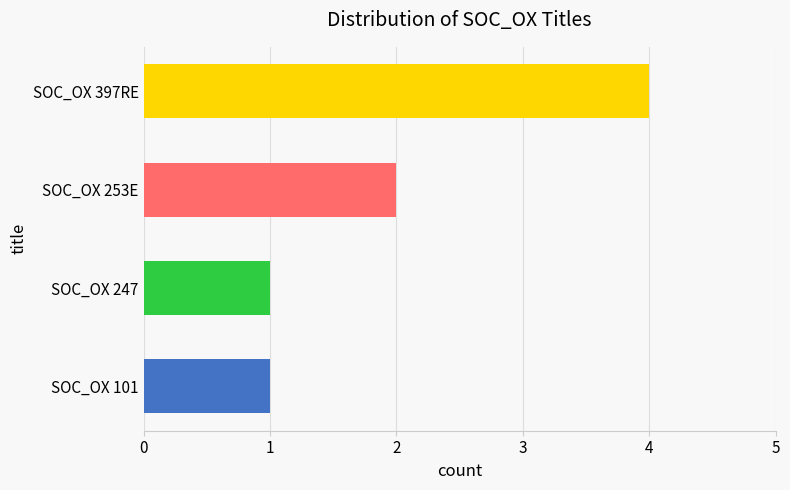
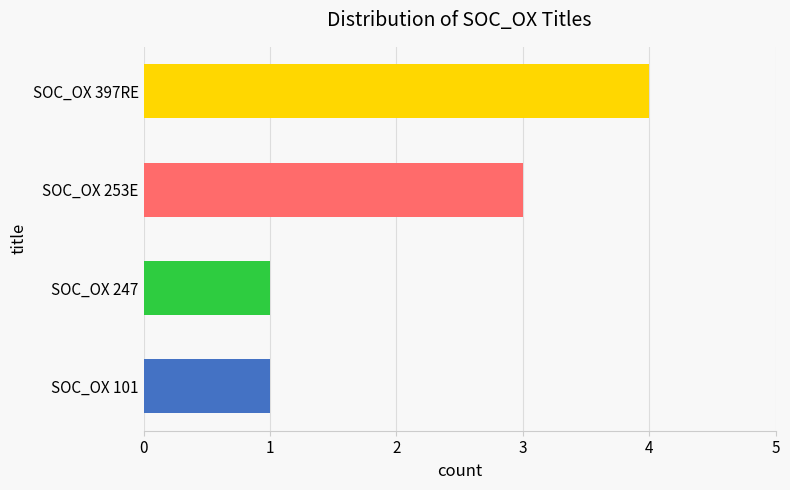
  {
    "SOC_OX 397RE": 4,
-   "SOC_OX 253E": 2,
+   "SOC_OX 253E": 3,
    "SOC_OX 247": 1,
    "SOC_OX 101": 1
  }
